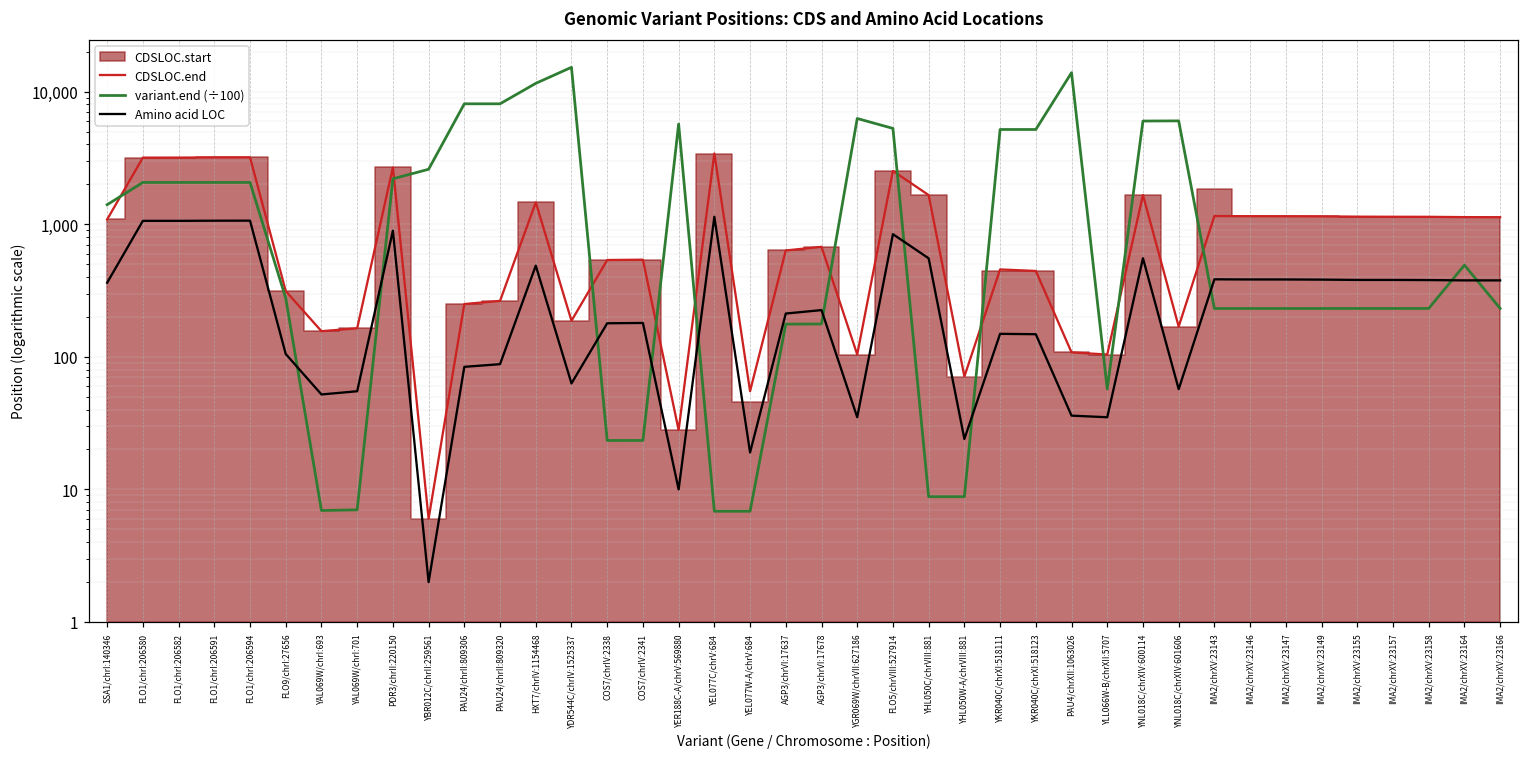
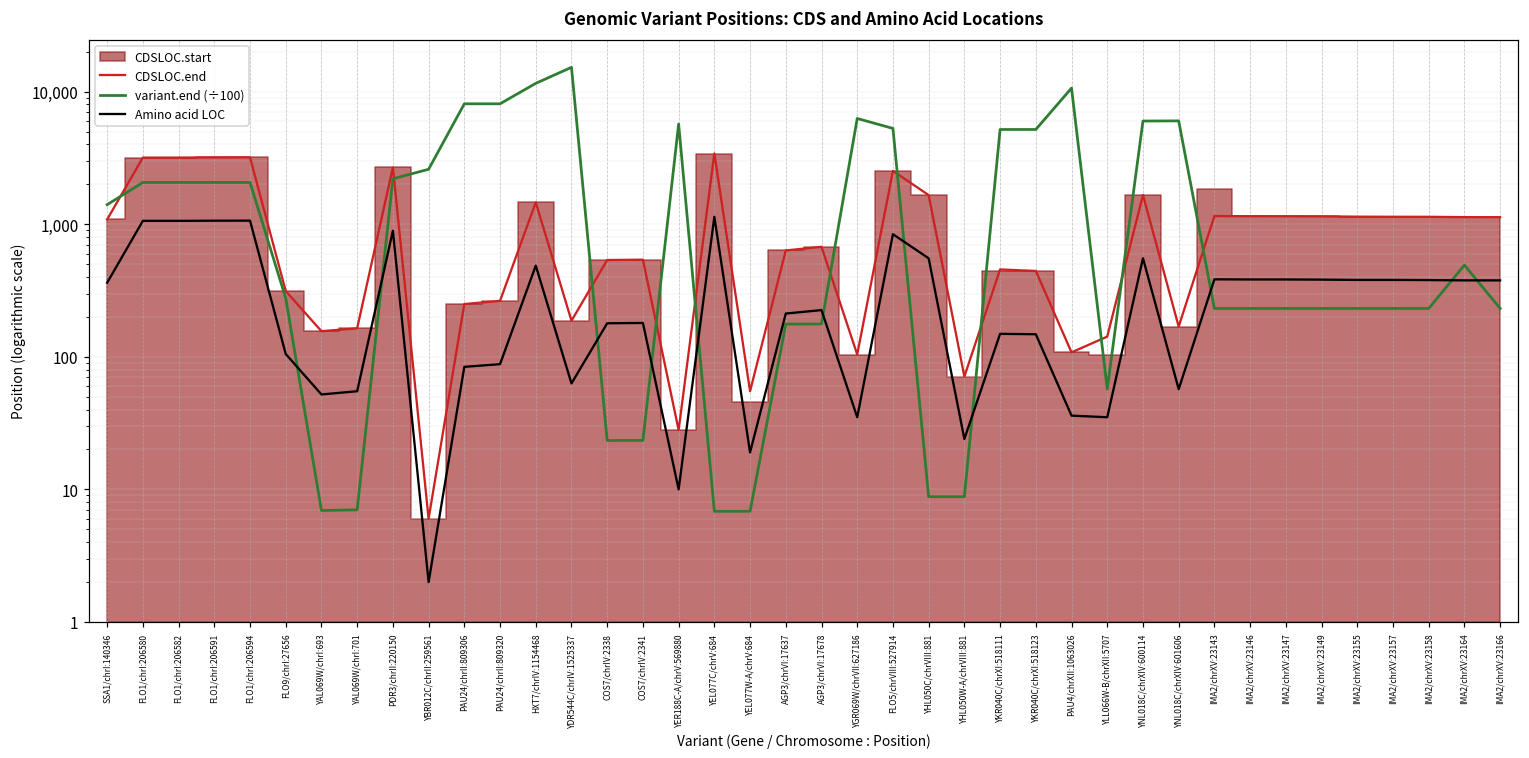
  {
    "CDSLOC.end": {
      "FLO1/chrI:206580": "3,200",
      "FLO1/chrI:206582": "3,200",
      "FLO1/chrI:206591": "3,200",
      "FLO1/chrI:206594": "3,200",
      "FLO9/chrI:27656": "310",
      "YAL069W/chrI:693": "160",
      "YAL069W/chrI:701": "160",
      "PDR3/chrII:220150": "2,700",
      "YBR012C/chrII:259561": "6",
      "PAU24/chrII:809306": "250",
      "PAU24/chrII:809320": "260",
      "HXT7/chrIV:1154468": "1,500",
      "YDR544C/chrIV:1525337": "190",
      "COS7/chrIV:2338": "500",
      "COS7/chrIV:2341": "500",
      "YER188C-A/chrV:569880": "28",
      "YEL077C/chrV:684": "3,400",
      "YEL077W-A/chrV:684": "60",
      "AGP3/chrVI:17637": "600",
      "AGP3/chrVI:17678": "700",
      "YGR069W/chrVII:627186": "100",
      "FLO5/chrVIII:527914": "2,500",
      "YHL050C/chrVIII:881": "1,700",
      "YHL050W-A/chrVIII:881": "70",
      "YKR040C/chrXI:518111": "460",
      "YKR040C/chrXI:518123": "440",
      "PAU4/chrXII:1063026": "110",
-     "YLL066W-B/chrXII:5707": "100",
+     "YLL066W-B/chrXII:5707": "140",
      "YNL018C/chrXIV:600114": "1,700",
      "YNL018C/chrXIV:601606": "170",
      "IMA2/chrXV:23143": "1,200",
      "IMA2/chrXV:23146": "1,100",
      "IMA2/chrXV:23147": "1,100",
      "IMA2/chrXV:23149": "1,100",
      "IMA2/chrXV:23155": "1,100",
      "IMA2/chrXV:23157": "1,100",
      "IMA2/chrXV:23158": "1,100",
      "IMA2/chrXV:23164": "1,100"
    },
    "variant.end (÷100)": {
      "SSA1/chrI:140346": "1,400",
      "FLO1/chrI:206580": "2,100",
      "FLO1/chrI:206582": "2,100",
      "FLO1/chrI:206591": "2,100",
      "FLO1/chrI:206594": "2,100",
      "FLO9/chrI:27656": "280",
      "YAL069W/chrI:693": "7",
      "YAL069W/chrI:701": "7",
      "PDR3/chrII:220150": "2,200",
      "YBR012C/chrII:259561": "2,600",
      "PAU24/chrII:809306": "8,000",
      "PAU24/chrII:809320": "8,000",
      "HXT7/chrIV:1154468": "12,000",
      "YDR544C/chrIV:1525337": "15,000",
      "COS7/chrIV:2338": "23",
      "COS7/chrIV:2341": "23",
      "YER188C-A/chrV:569880": "6,000",
      "YEL077C/chrV:684": "7",
      "YEL077W-A/chrV:684": "7",
      "AGP3/chrVI:17637": "180",
      "AGP3/chrVI:17678": "180",
      "YGR069W/chrVII:627186": "6,000",
      "FLO5/chrVIII:527914": "5,000",
      "YHL050C/chrVIII:881": "9",
      "YHL050W-A/chrVIII:881": "9",
      "YKR040C/chrXI:518111": "5,200",
      "YKR040C/chrXI:518123": "5,200",
-     "PAU4/chrXII:1063026": "14,000",
+     "PAU4/chrXII:1063026": "11,000",
      "YLL066W-B/chrXII:5707": "60",
      "YNL018C/chrXIV:600114": "6,000",
      "YNL018C/chrXIV:601606": "6,000",
      "IMA2/chrXV:23143": "230",
      "IMA2/chrXV:23146": "230",
      "IMA2/chrXV:23147": "230",
      "IMA2/chrXV:23149": "230",
      "IMA2/chrXV:23155": "230",
      "IMA2/chrXV:23157": "230",
      "IMA2/chrXV:23158": "230",
      "IMA2/chrXV:23164": "490",
      "IMA2/chrXV:23166": "230"
    },
    "Amino acid LOC": {
      "SSA1/chrI:140346": "360",
      "FLO1/chrI:206580": "1,100",
      "FLO1/chrI:206582": "1,100",
      "FLO1/chrI:206591": "1,100",
      "FLO1/chrI:206594": "1,100",
      "FLO9/chrI:27656": "110",
      "YAL069W/chrI:693": "52",
      "YAL069W/chrI:701": "60",
      "PDR3/chrII:220150": "900",
      "YBR012C/chrII:259561": "2",
      "PAU24/chrII:809306": "80",
      "PAU24/chrII:809320": "90",
      "HXT7/chrIV:1154468": "490",
      "YDR544C/chrIV:1525337": "60",
      "COS7/chrIV:2338": "180",
      "COS7/chrIV:2341": "180",
      "YER188C-A/chrV:569880": "10",
      "YEL077C/chrV:684": "1,100",
      "YEL077W-A/chrV:684": "19",
      "AGP3/chrVI:17637": "210",
      "AGP3/chrVI:17678": "230",
      "YGR069W/chrVII:627186": "35",
      "FLO5/chrVIII:527914": "800",
      "YHL050C/chrVIII:881": "600",
      "YHL050W-A/chrVIII:881": "24",
      "YKR040C/chrXI:518111": "150",
      "YKR040C/chrXI:518123": "150",
      "PAU4/chrXII:1063026": "36",
      "YLL066W-B/chrXII:5707": "35",
      "YNL018C/chrXIV:600114": "600",
      "YNL018C/chrXIV:601606": "60",
      "IMA2/chrXV:23143": "380",
      "IMA2/chrXV:23146": "380",
      "IMA2/chrXV:23147": "380",
      "IMA2/chrXV:23149": "380",
      "IMA2/chrXV:23155": "380",
      "IMA2/chrXV:23157": "380",
      "IMA2/chrXV:23158": "380",
      "IMA2/chrXV:23164": "380",
      "IMA2/chrXV:23166": "380"
    }
  }
